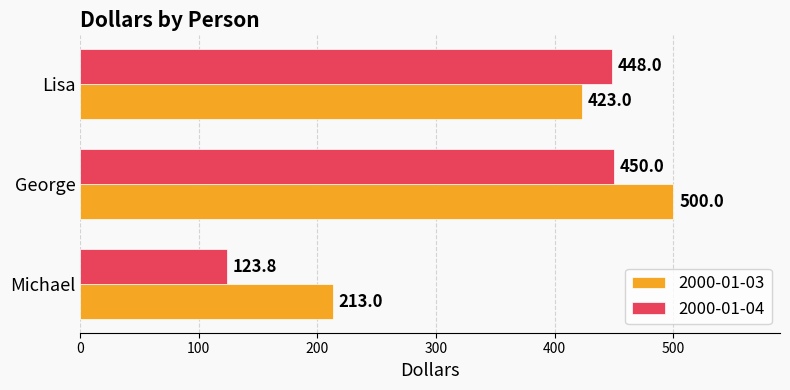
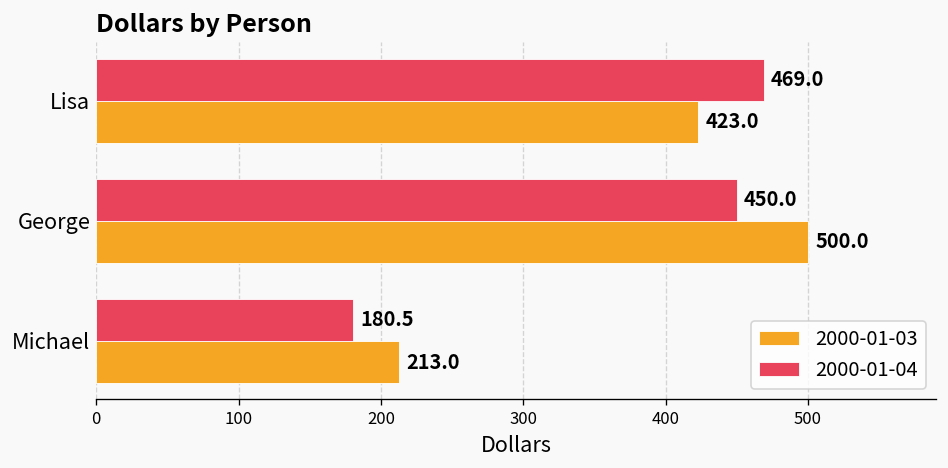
  {
    "2000-01-03": {
      "Lisa": 423.0,
      "George": 500.0,
      "Michael": 213.0
    },
    "2000-01-04": {
-     "Lisa": 448.0,
+     "Lisa": 469.0,
      "George": 450.0,
-     "Michael": 123.8
+     "Michael": 180.5
    }
  }
